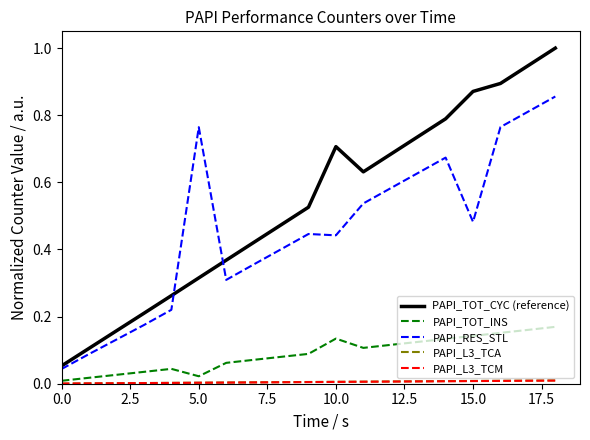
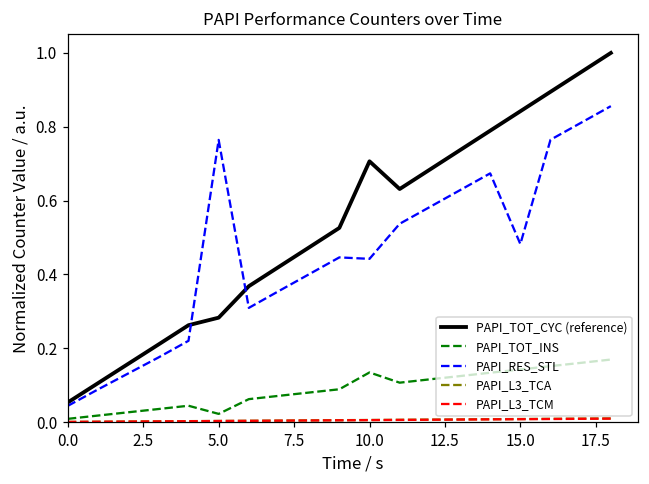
  {
    "PAPI_TOT_CYC (reference)": {
      "0.0": 0.05,
-     "5.0": 0.32,
+     "5.0": 0.28,
      "10.0": 0.71,
-     "15.0": 0.87
+     "15.0": 0.84
    },
    "PAPI_TOT_INS": {
      "0.0": 0.01,
      "5.0": 0.02,
      "10.0": 0.13
    },
    "PAPI_RES_STL": {
      "0.0": 0.04,
      "5.0": 0.76,
      "10.0": 0.44,
      "15.0": 0.48
    }
  }
